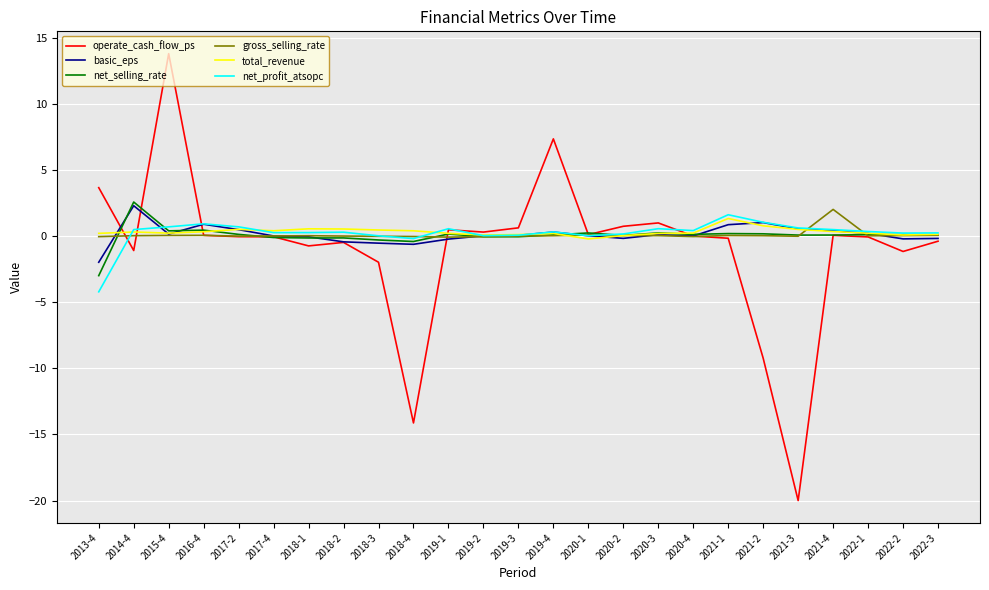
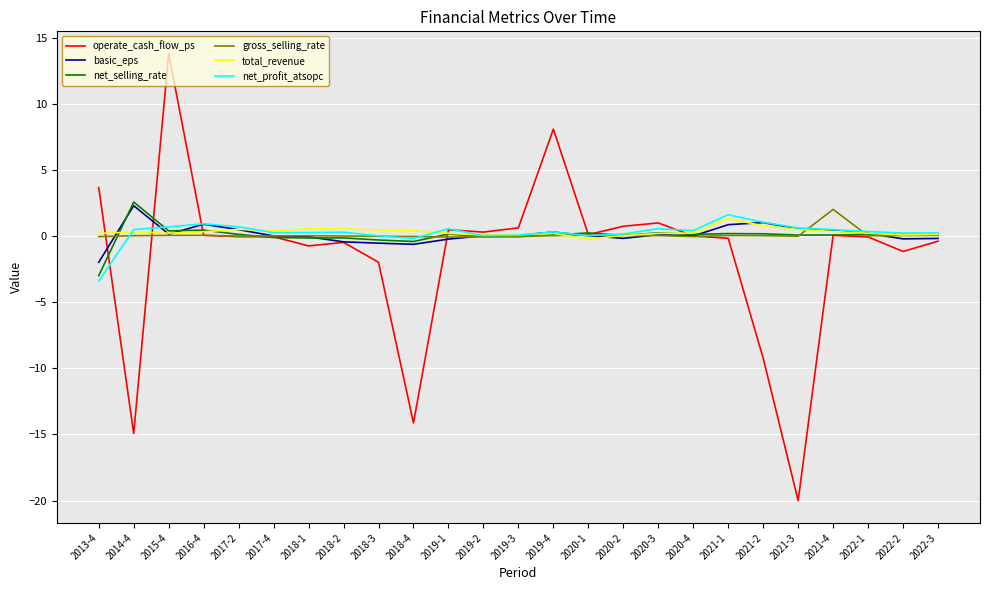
  {
    "operate_cash_flow_ps": {
      "2013-4": 3.7,
-     "2014-4": -1.1,
+     "2014-4": -14.9,
      "2018-1": -0.7,
      "2018-3": -2.0,
      "2018-4": -14.1,
      "2019-2": 0.3,
      "2019-3": 0.6,
-     "2019-4": 7.4,
+     "2019-4": 8.1,
      "2020-2": 0.7,
      "2020-3": 1.0,
      "2021-1": -0.2,
      "2021-2": -9.2,
      "2021-3": -20.0,
      "2022-2": -1.2,
      "2022-3": -0.4
    },
    "basic_eps": {
      "2013-4": -2.0,
      "2014-4": 2.3,
      "2018-3": -0.5,
      "2018-4": -0.6,
      "2020-2": -0.2,
      "2021-1": 0.9,
      "2022-2": -0.2,
      "2022-3": -0.2
    },
    "net_selling_rate": {
      "2013-4": -3.0,
      "2014-4": 2.6,
      "2018-3": -0.3,
      "2018-4": -0.4
    },
    "gross_selling_rate": {
      "2013-4": 0.0,
      "2014-4": 0.0,
      "2021-4": 2.0
    },
    "total_revenue": {
      "2013-4": 0.2,
      "2018-1": 0.6,
      "2018-2": 0.5,
      "2018-3": 0.5,
      "2018-4": 0.4,
      "2020-1": -0.2,
      "2021-1": 1.3,
      "2021-2": 0.8
    },
    "net_profit_atsopc": {
-     "2013-4": -4.2,
+     "2013-4": -3.4,
      "2015-4": 0.7,
      "2018-1": 0.3,
      "2018-2": 0.3,
      "2020-3": 0.6,
      "2021-1": 1.6
    }
  }
